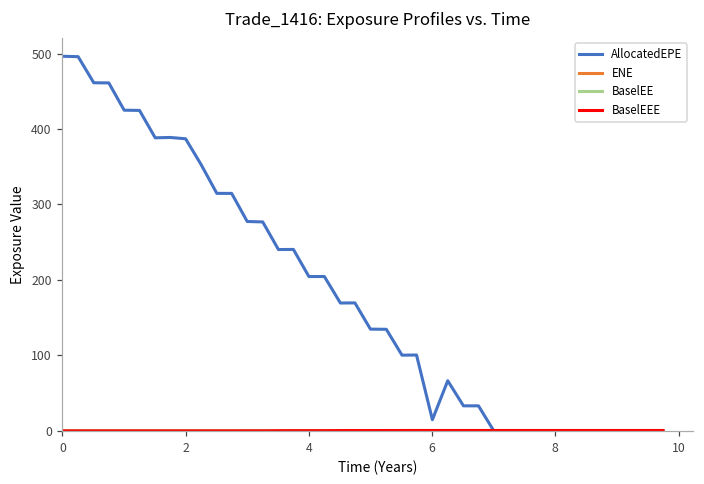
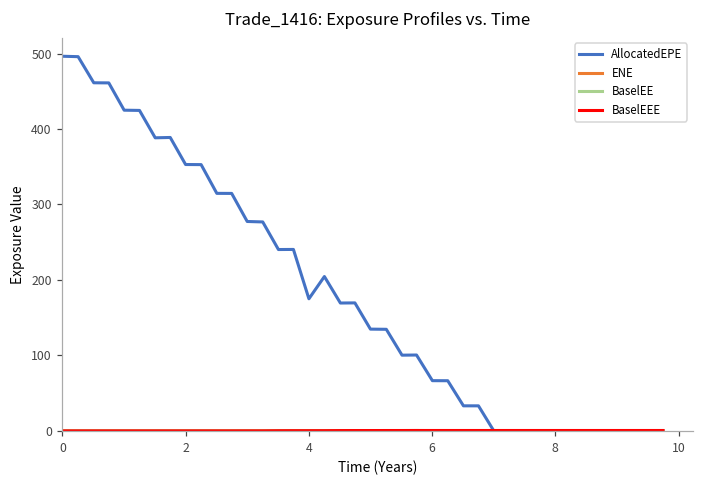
  {
    "AllocatedEPE": {
      "0": 500,
-     "2": 390,
-     "4": 200,
-     "6": 10
+     "2": 350,
+     "4": 180,
+     "6": 70
    }
  }
